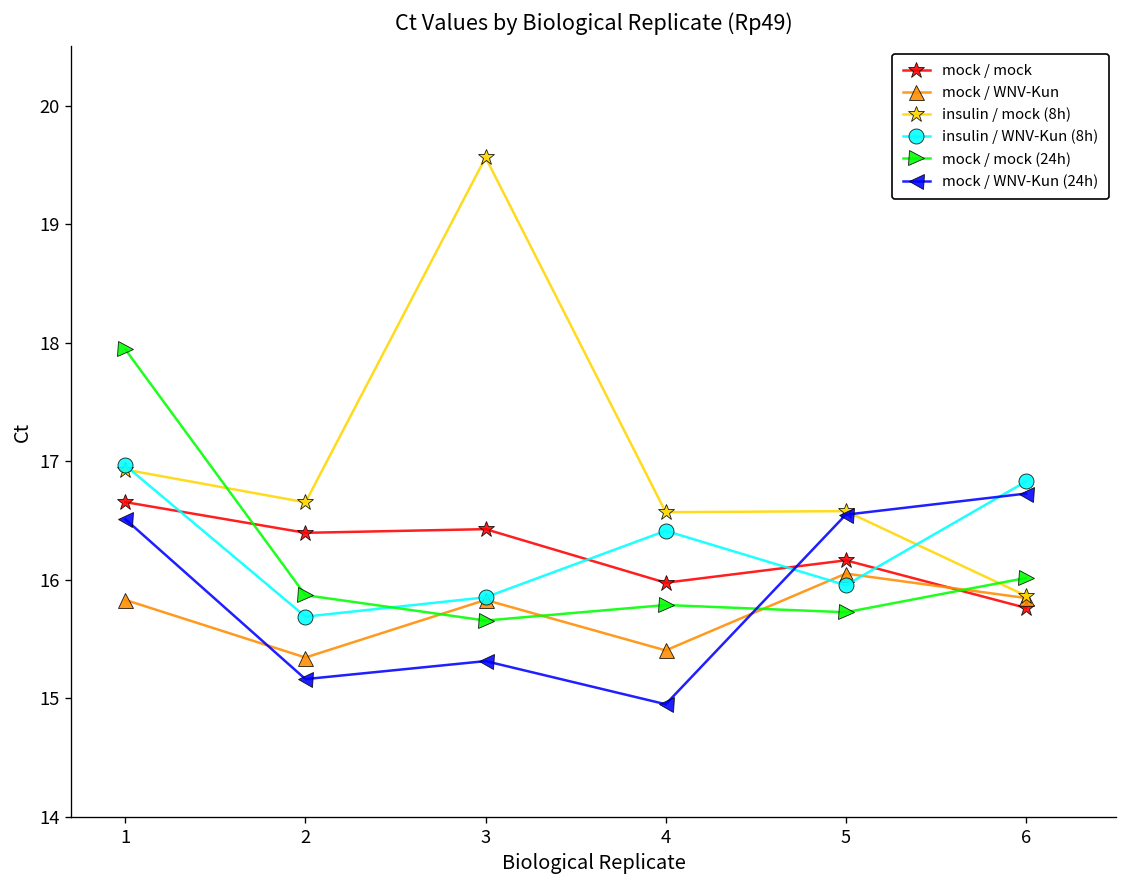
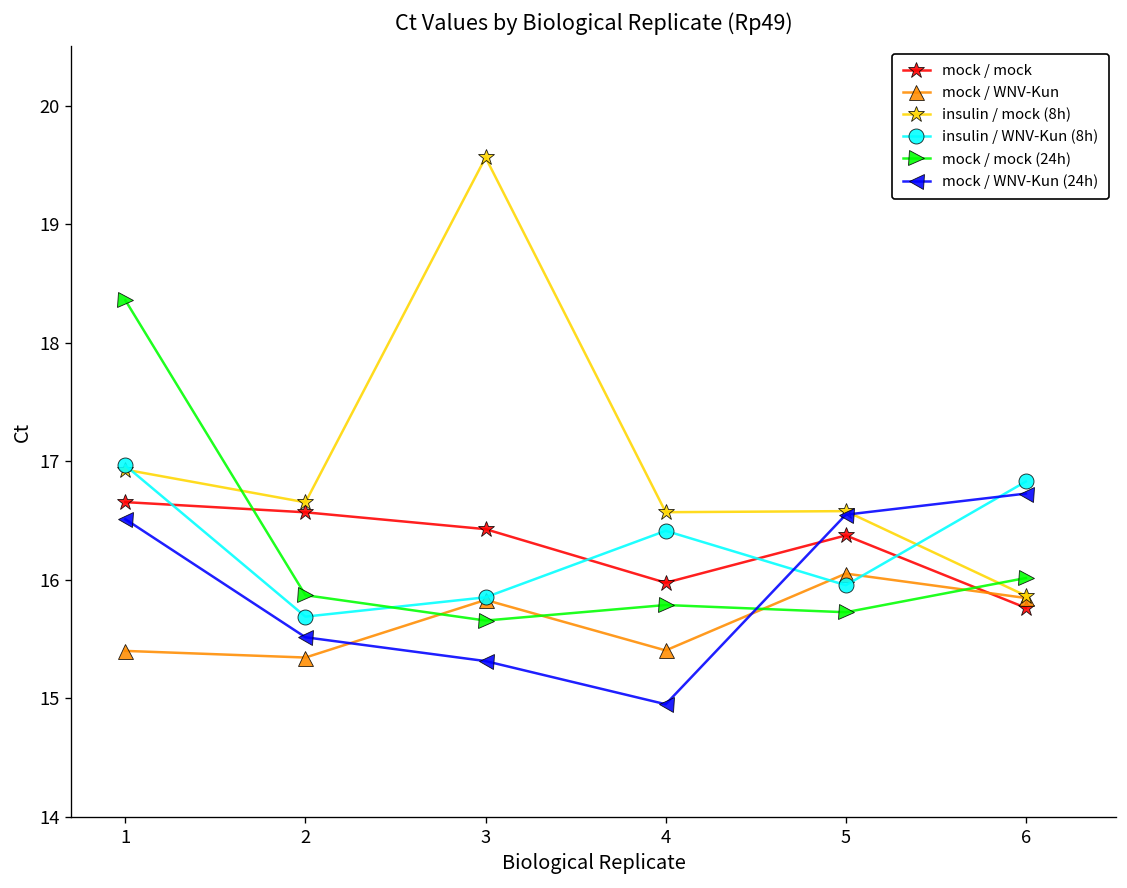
  {
    "mock / mock": {
      "1": 16.7,
-     "2": 16.4,
+     "2": 16.6,
      "3": 16.4,
      "4": 16.0,
-     "5": 16.2,
+     "5": 16.4,
      "6": 15.8
    },
    "mock / WNV-Kun": {
-     "1": 15.8,
+     "1": 15.4,
      "2": 15.3,
      "4": 15.4,
      "5": 16.1
    },
    "insulin / mock (8h)": {
      "1": 16.9,
      "2": 16.7,
      "3": 19.6,
      "4": 16.6,
      "5": 16.6
    },
    "insulin / WNV-Kun (8h)": {
      "1": 17.0,
      "2": 15.7,
      "4": 16.4,
      "5": 16.0,
      "6": 16.8
    },
    "mock / mock (24h)": {
-     "1": 17.9,
+     "1": 18.4,
      "2": 15.9,
      "3": 15.7,
      "4": 15.8,
      "5": 15.7,
      "6": 16.0
    },
    "mock / WNV-Kun (24h)": {
      "1": 16.5,
-     "2": 15.2,
+     "2": 15.5,
      "3": 15.3,
      "4": 15.0,
      "5": 16.5,
      "6": 16.7
    }
  }
